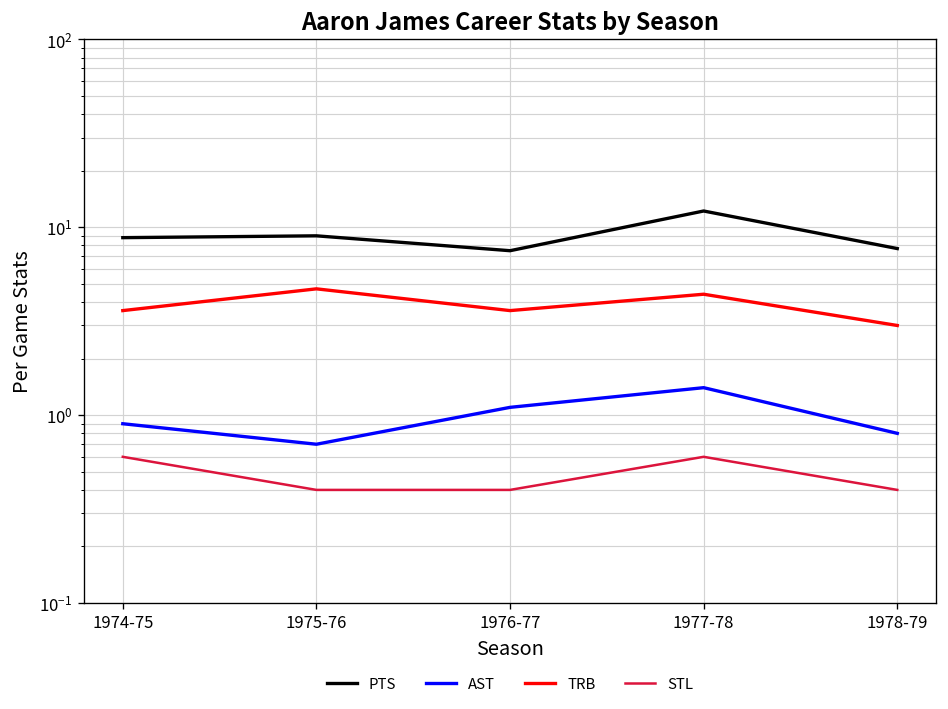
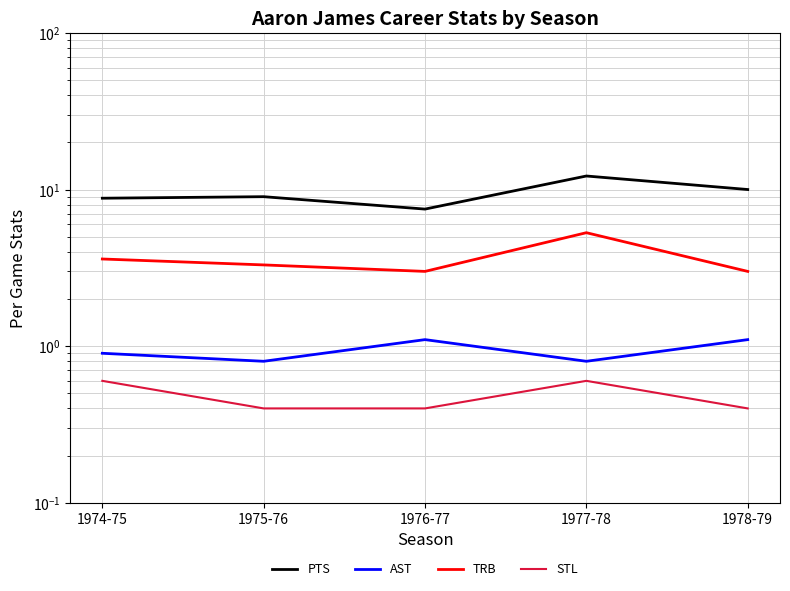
  {
    "PTS": {
      "1974-75": 9,
      "1975-76": 9,
      "1976-77": 8,
      "1977-78": 12,
-     "1978-79": 8
+     "1978-79": 10
    },
    "AST": {
      "1974-75": 0.9,
-     "1975-76": 0.7,
+     "1975-76": 0.8,
      "1976-77": 1.1,
-     "1977-78": 1.4,
-     "1978-79": 0.8
+     "1977-78": 0.8,
+     "1978-79": 1.1
    },
    "TRB": {
      "1974-75": 3.6,
-     "1975-76": 4.7,
-     "1976-77": 3.6,
-     "1977-78": 4.4,
+     "1975-76": 3.3,
+     "1976-77": 3.0,
+     "1977-78": 5.3,
      "1978-79": 3.0
    },
    "STL": {
      "1974-75": 0.6,
      "1975-76": 0.4,
      "1976-77": 0.4,
      "1977-78": 0.6,
      "1978-79": 0.4
    }
  }
